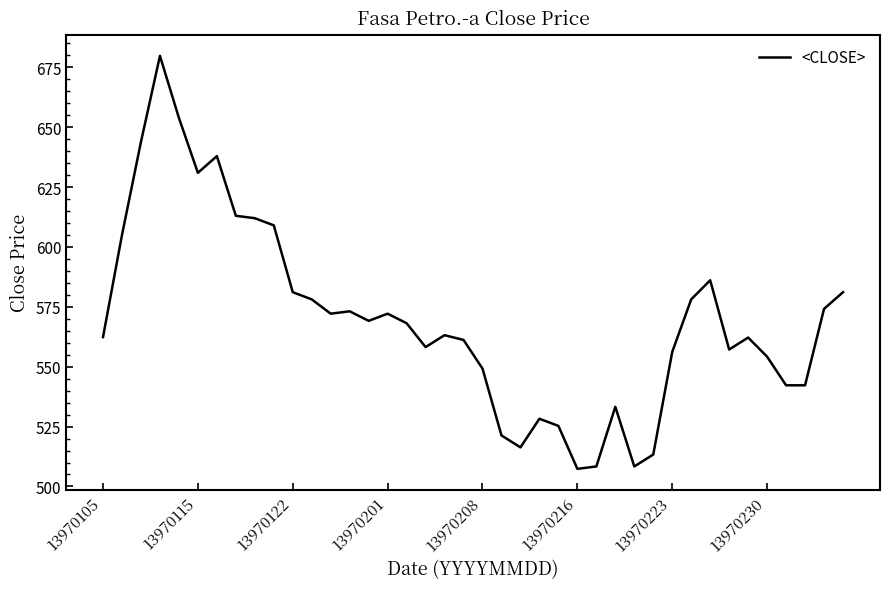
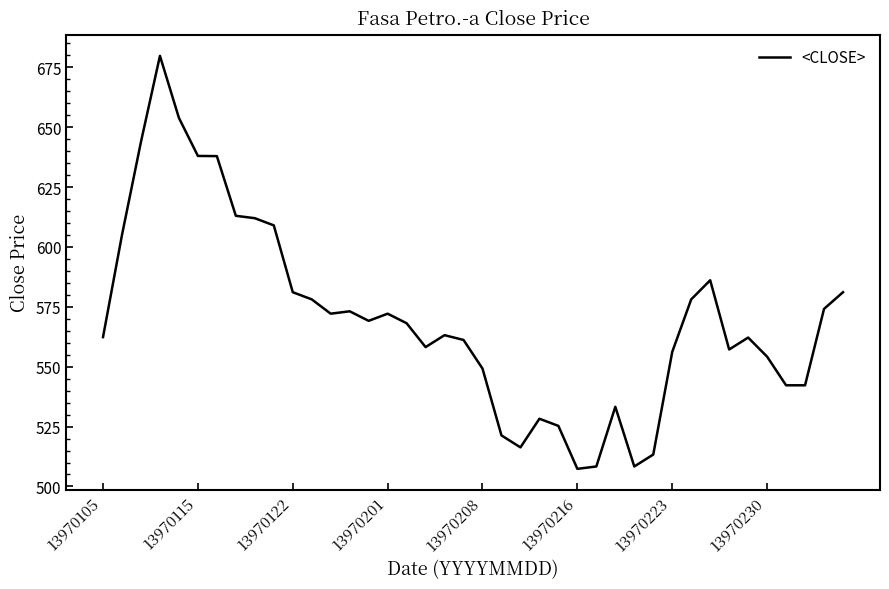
  {
    "13970105": 562,
-   "13970115": 631,
+   "13970115": 638,
    "13970122": 581,
    "13970201": 572,
    "13970208": 549,
    "13970216": 507,
    "13970223": 556,
    "13970230": 554
  }
